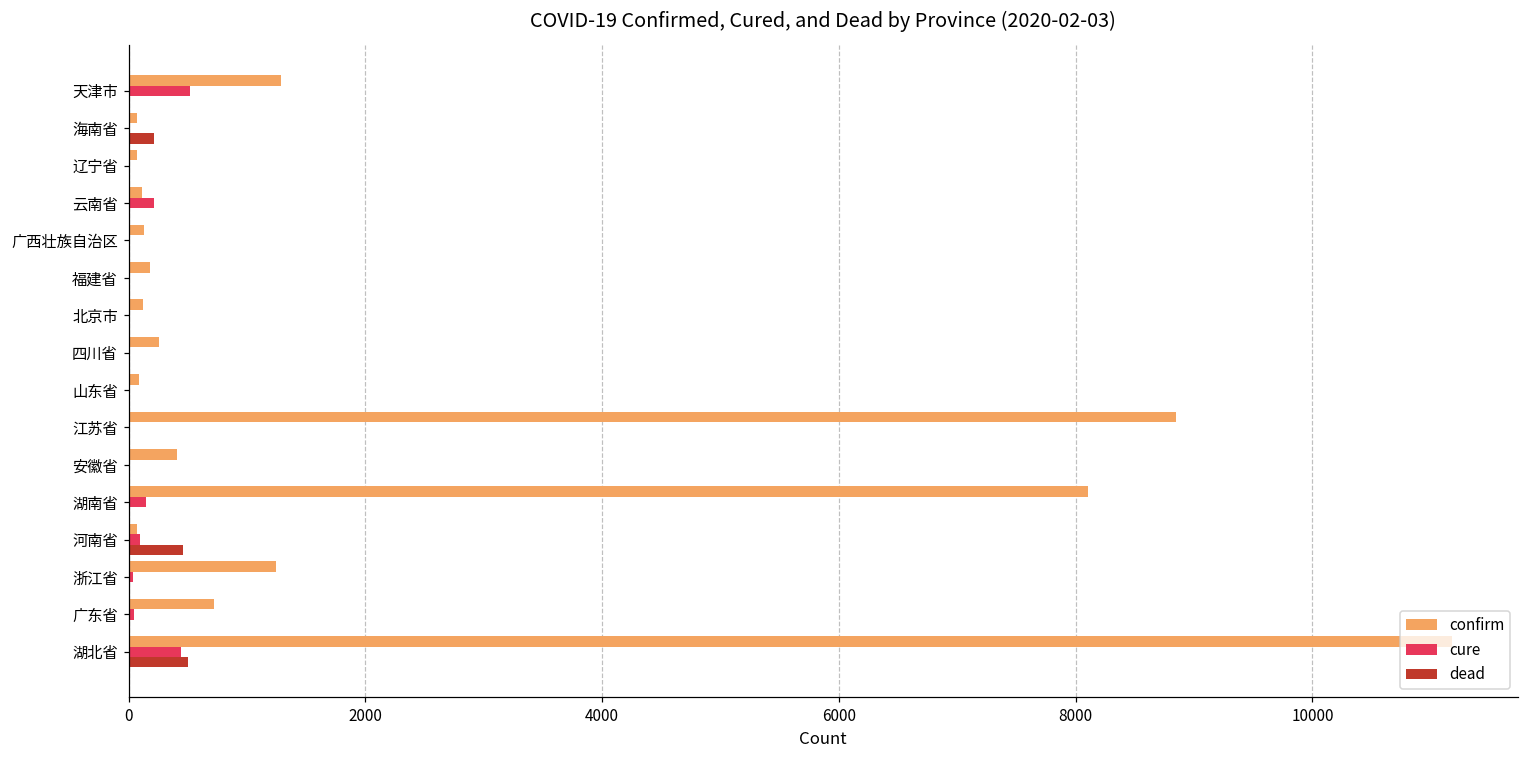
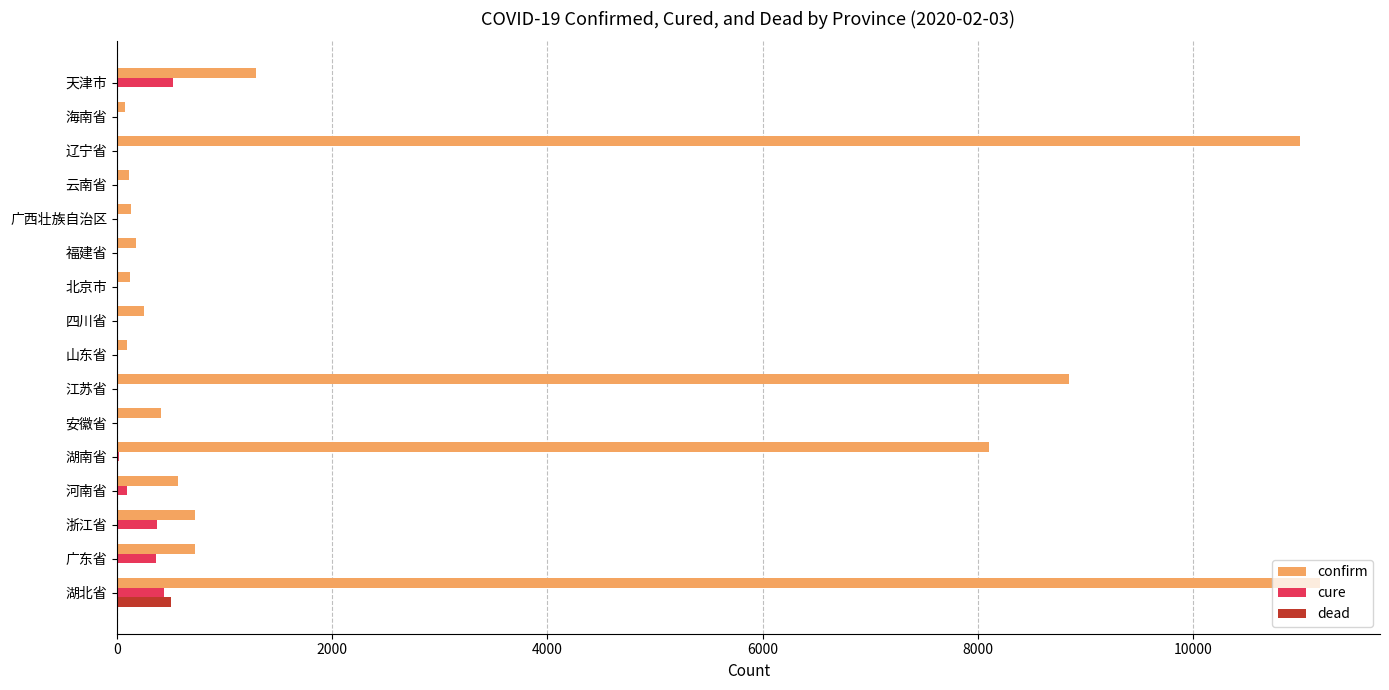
  {
    "confirm": {
      "天津市": 1290,
      "海南省": 70,
-     "辽宁省": 70,
+     "辽宁省": 10990,
      "云南省": 110,
      "广西壮族自治区": 130,
      "福建省": 180,
      "北京市": 120,
      "四川省": 250,
      "山东省": 90,
      "江苏省": 8850,
      "安徽省": 410,
      "湖南省": 8110,
-     "河南省": 80,
-     "浙江省": 1250,
+     "河南省": 570,
+     "浙江省": 720,
      "广东省": 730
    },
    "cure": {
      "天津市": 520,
-     "云南省": 220,
-     "湖南省": 150,
+     "云南省": 10,
+     "湖南省": 20,
      "河南省": 90,
-     "浙江省": 40,
-     "广东省": 40,
+     "浙江省": 370,
+     "广东省": 360,
      "湖北省": 440
    },
    "dead": {
      "天津市": 0,
-     "海南省": 220,
+     "海南省": 0,
      "辽宁省": 0,
      "云南省": 0,
      "广西壮族自治区": 0,
      "福建省": 0,
      "山东省": 0,
      "江苏省": 0,
      "安徽省": 0,
      "湖南省": 0,
-     "河南省": 460,
+     "河南省": 0,
      "浙江省": 0,
      "广东省": 0,
      "湖北省": 500
    }
  }
